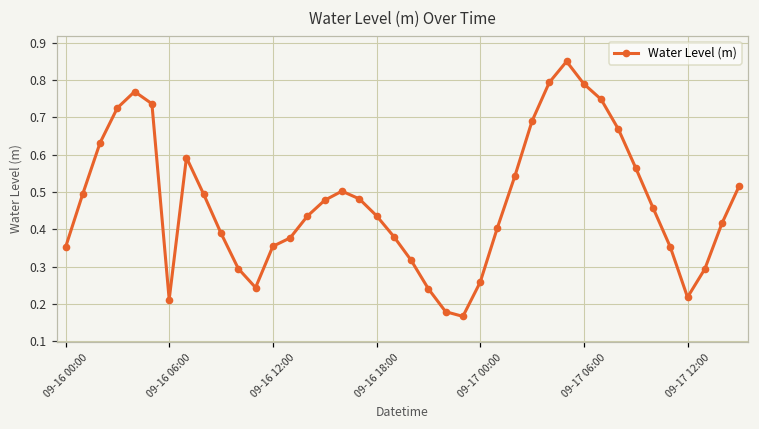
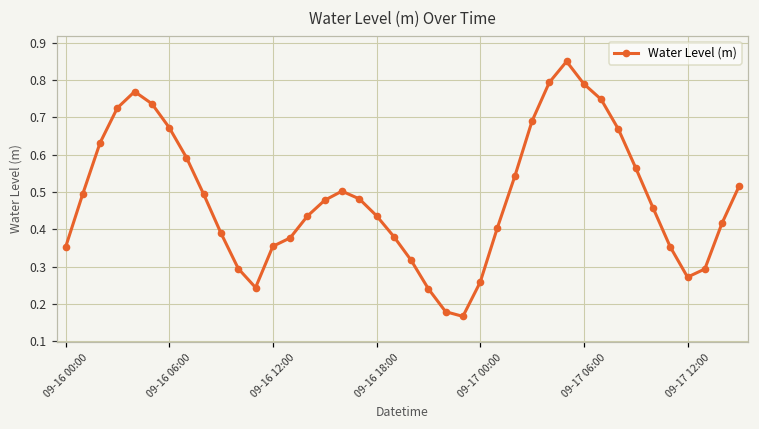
  {
    "09-16 00:00": 0.35,
-   "09-16 06:00": 0.21,
+   "09-16 06:00": 0.67,
    "09-16 12:00": 0.35,
    "09-16 18:00": 0.44,
    "09-17 00:00": 0.26,
    "09-17 06:00": 0.79,
-   "09-17 12:00": 0.22
+   "09-17 12:00": 0.27
  }
